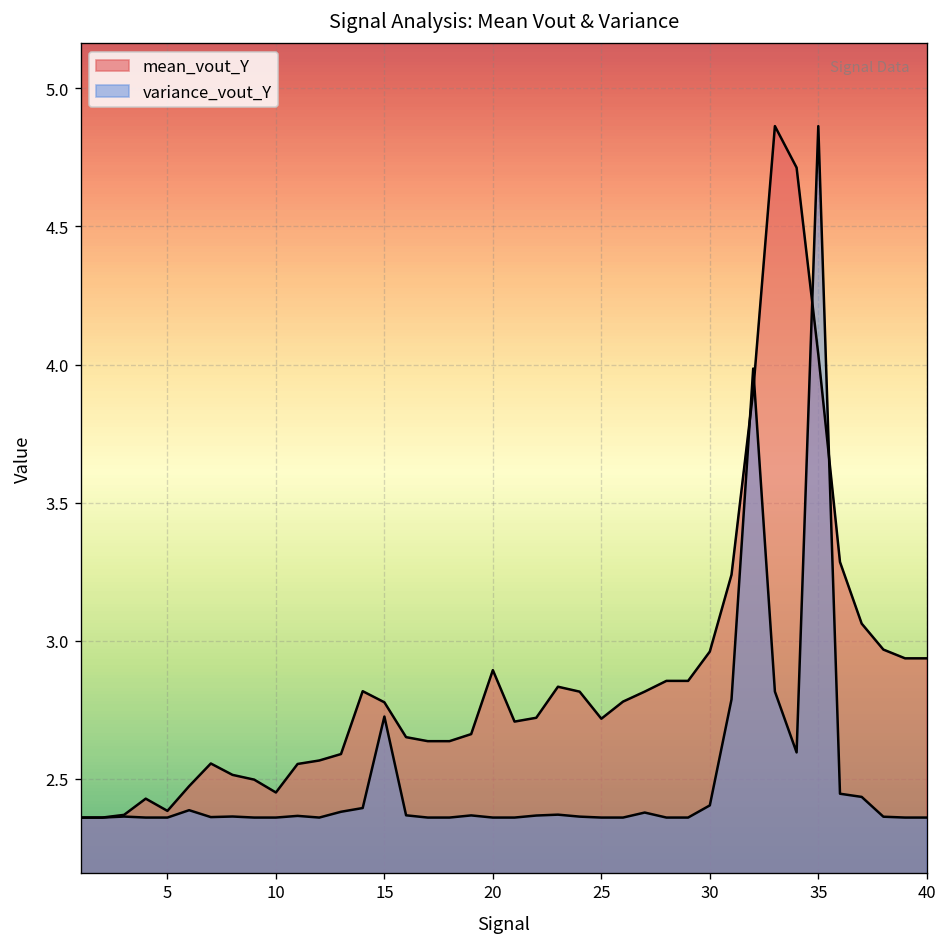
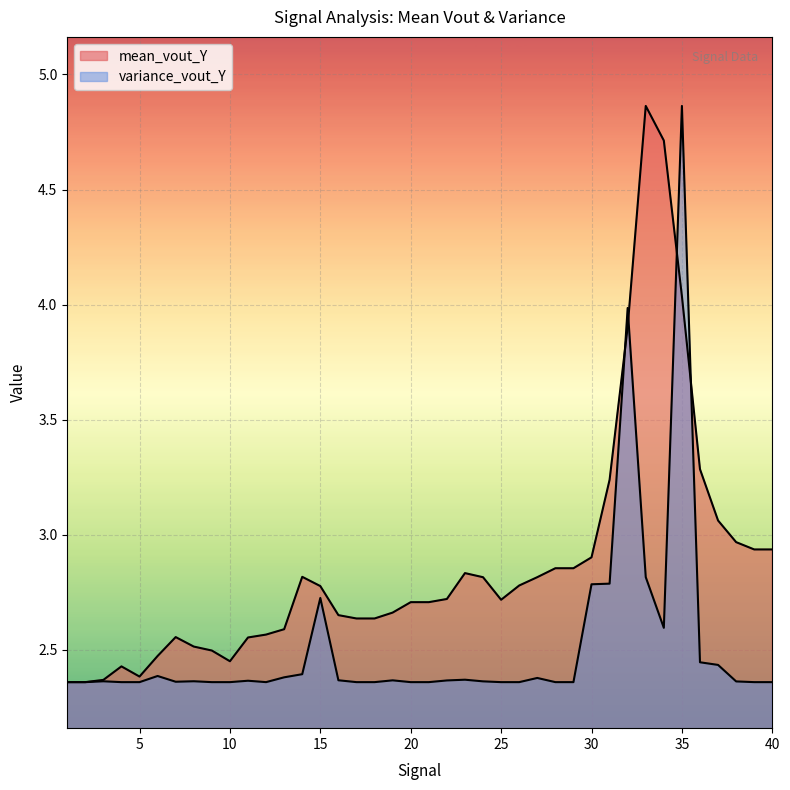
  {
    "mean_vout_Y": {
      "5": 2.38,
      "10": 2.45,
      "15": 2.78,
-     "20": 2.89,
+     "20": 2.71,
      "25": 2.72,
-     "30": 2.96,
+     "30": 2.90,
      "35": 4.04,
      "40": 2.94
    },
    "variance_vout_Y": {
      "5": 2.36,
      "10": 2.36,
      "15": 2.73,
      "20": 2.36,
      "25": 2.36,
-     "30": 2.40,
+     "30": 2.78,
      "35": 4.86,
      "40": 2.36
    }
  }
